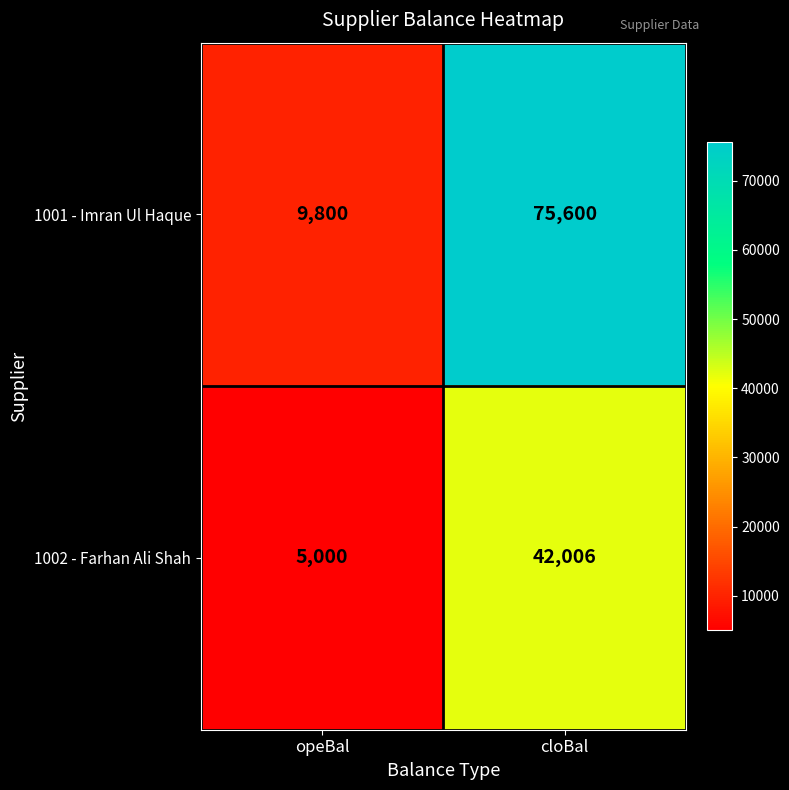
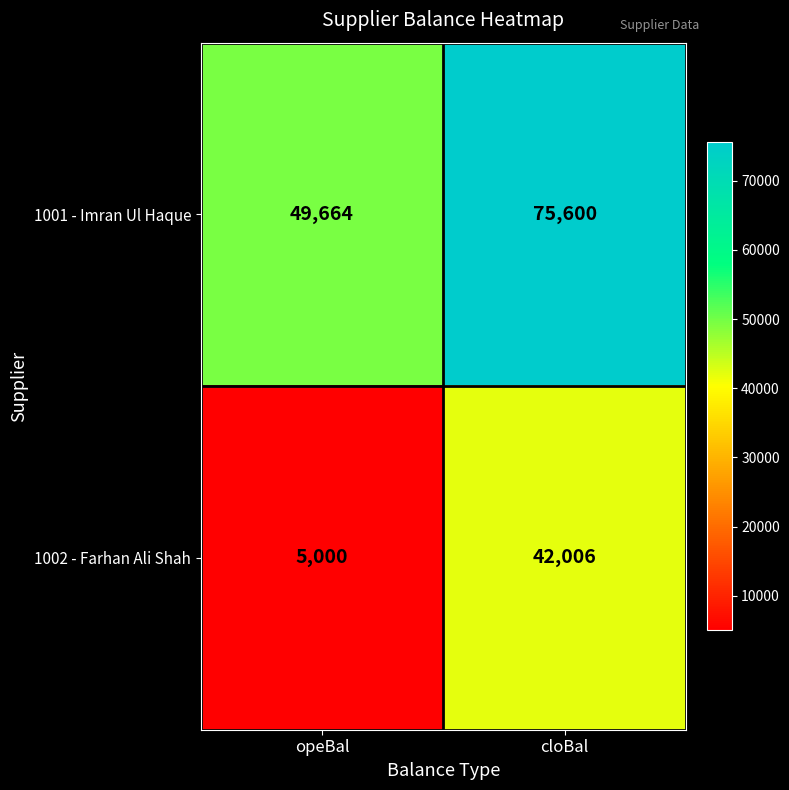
  {
    "1001 - Imran Ul Haque": {
-     "opeBal": "9,800",
+     "opeBal": "49,664",
      "cloBal": "75,600"
    },
    "1002 - Farhan Ali Shah": {
      "opeBal": "5,000",
      "cloBal": "42,006"
    }
  }
